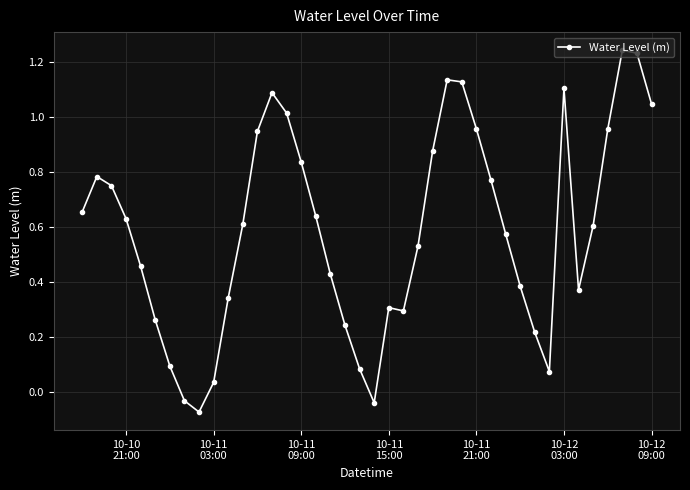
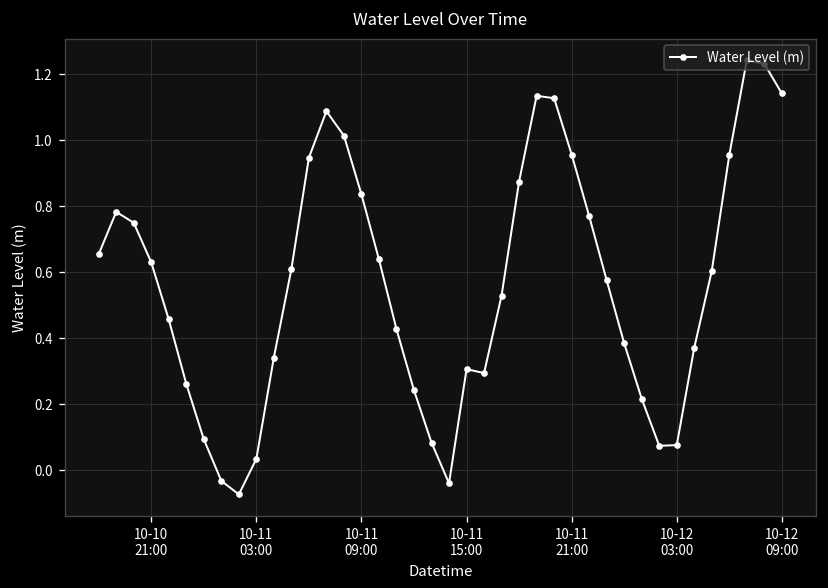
  {
    "10-10 21:00": 0.63,
    "10-11 03:00": 0.03,
    "10-11 09:00": 0.84,
    "10-11 15:00": 0.31,
    "10-11 21:00": 0.96,
-   "10-12 03:00": 1.10,
-   "10-12 09:00": 1.05
+   "10-12 03:00": 0.08,
+   "10-12 09:00": 1.14
  }
